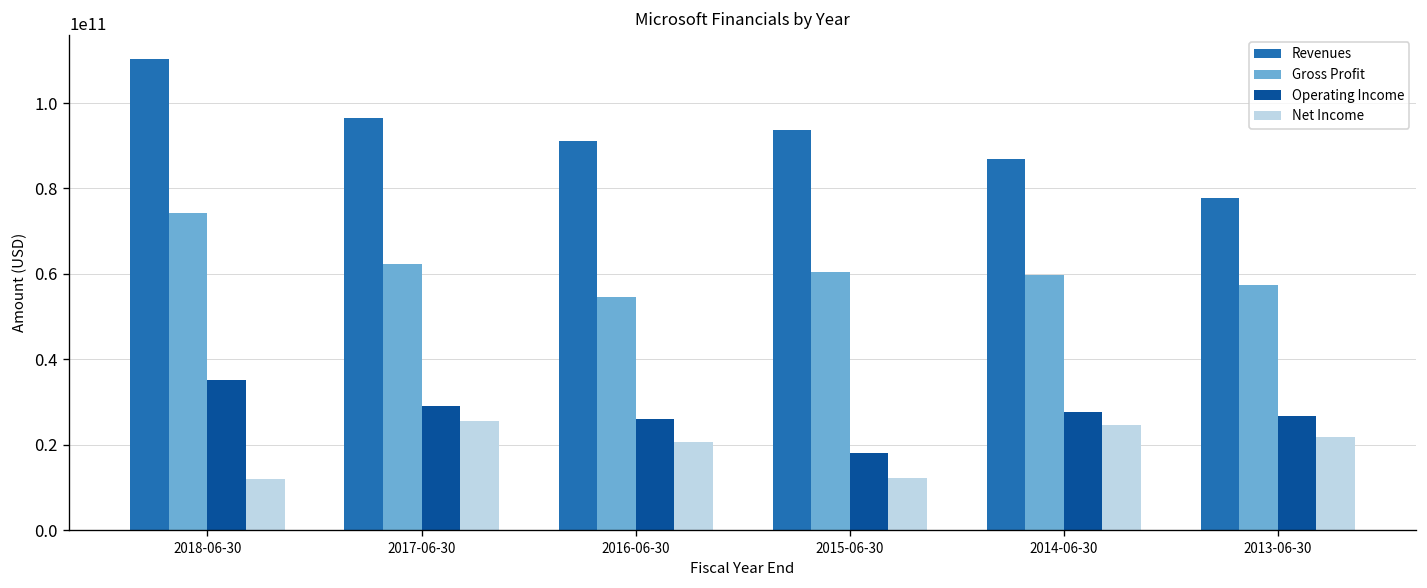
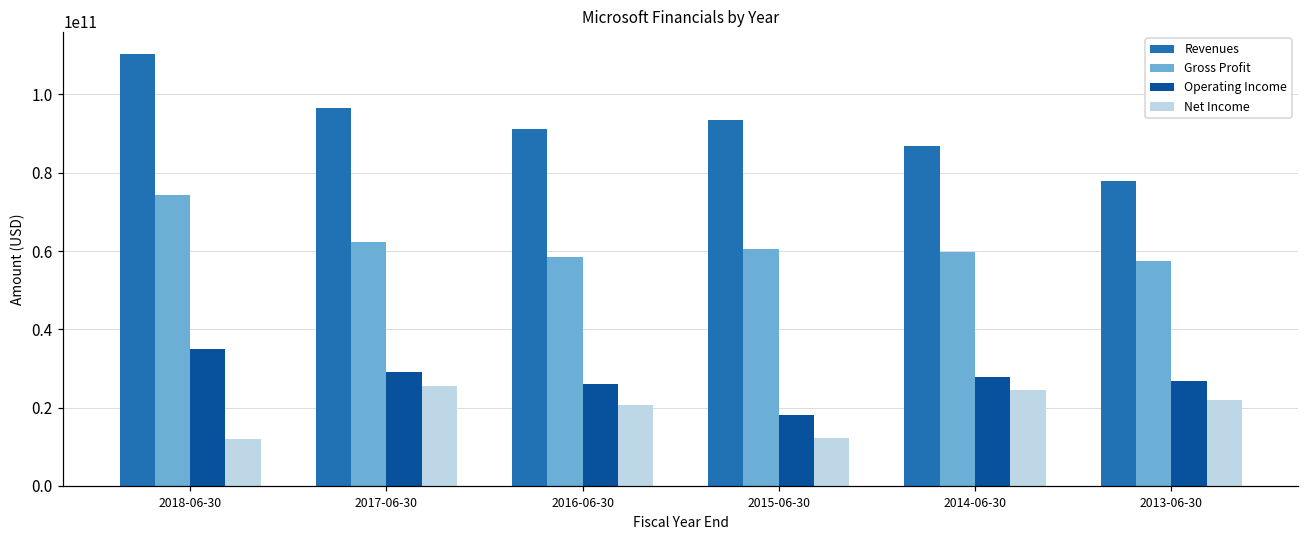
  {
    "Gross Profit": {
      "2018-06-30": 74000000000,
      "2017-06-30": 62000000000,
-     "2016-06-30": 54000000000,
+     "2016-06-30": 58000000000,
      "2015-06-30": 61000000000,
      "2014-06-30": 60000000000,
      "2013-06-30": 57000000000
    },
    "Net Income": {
      "2018-06-30": 12000000000,
      "2017-06-30": 25000000000,
      "2016-06-30": 21000000000,
      "2015-06-30": 12000000000,
      "2014-06-30": 25000000000,
      "2013-06-30": 22000000000
    }
  }
